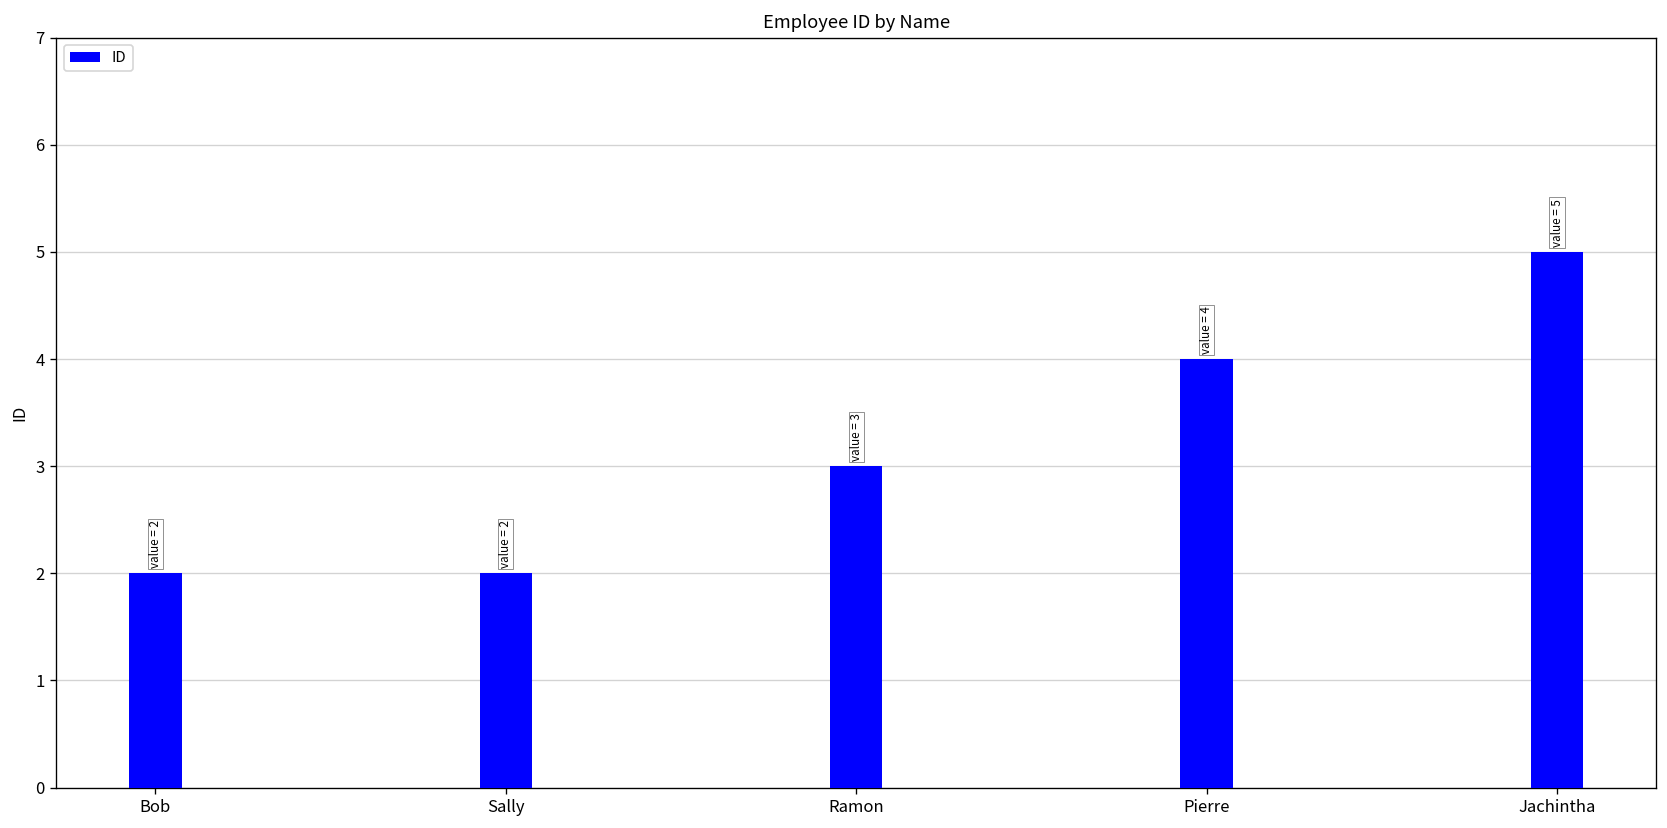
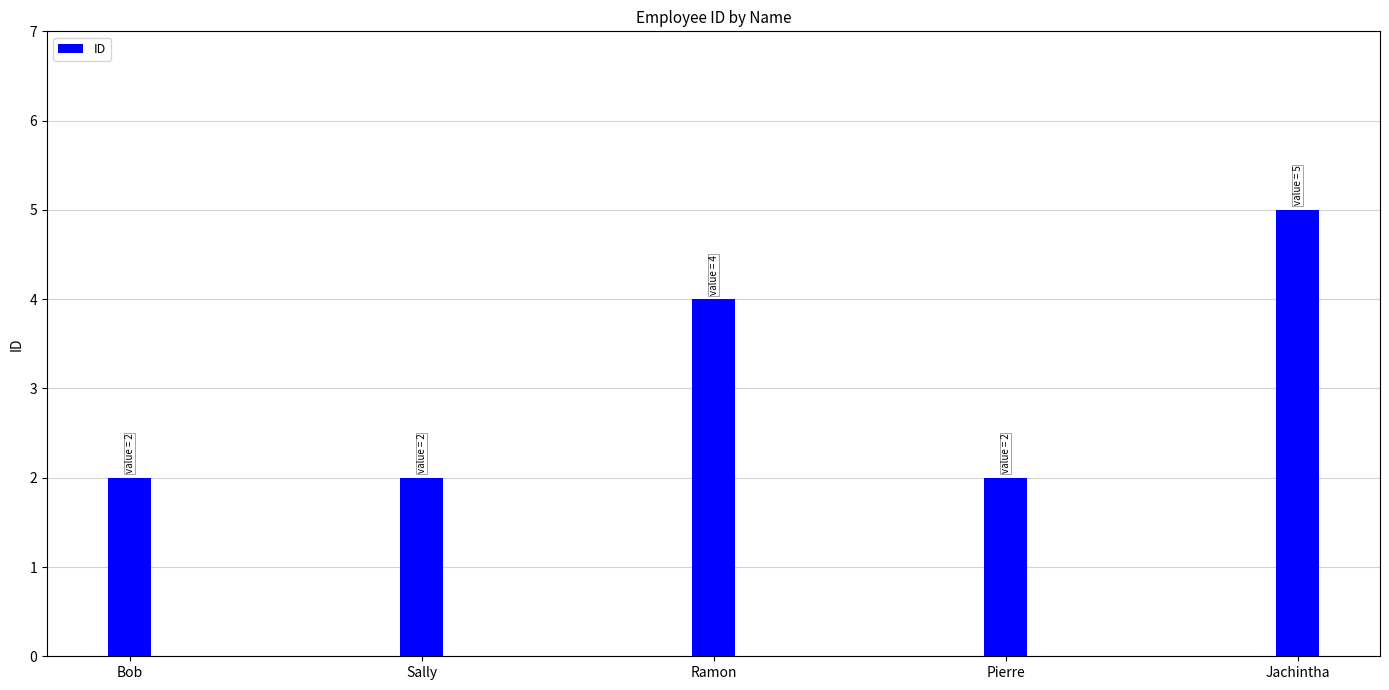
  {
-   "Ramon": 3,
-   "Pierre": 4
+   "Ramon": 4,
+   "Pierre": 2
  }
